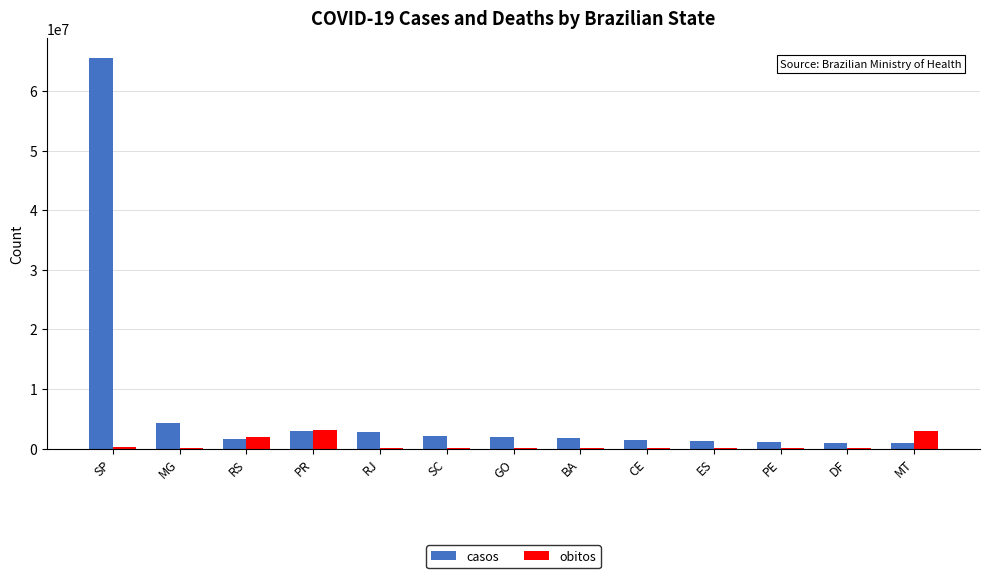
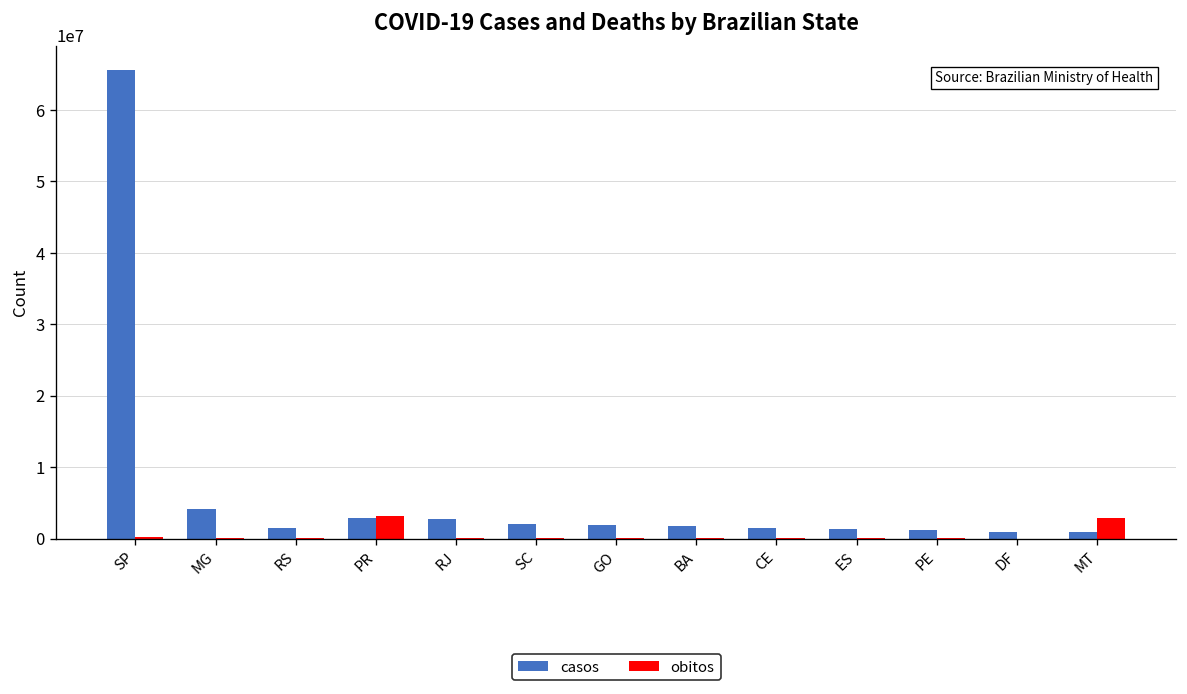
  {
    "casos": {
      "SP": 66000000,
      "MG": 4000000,
      "RS": 2000000,
      "PR": 3000000,
      "RJ": 3000000,
      "SC": 2000000,
      "GO": 2000000,
      "BA": 2000000,
      "CE": 1000000,
      "ES": 1000000,
      "PE": 1000000,
      "DF": 1000000,
      "MT": 1000000
    },
    "obitos": {
-     "RS": 2000000,
+     "RS": 0,
      "PR": 3000000,
      "MT": 3000000
    }
  }
